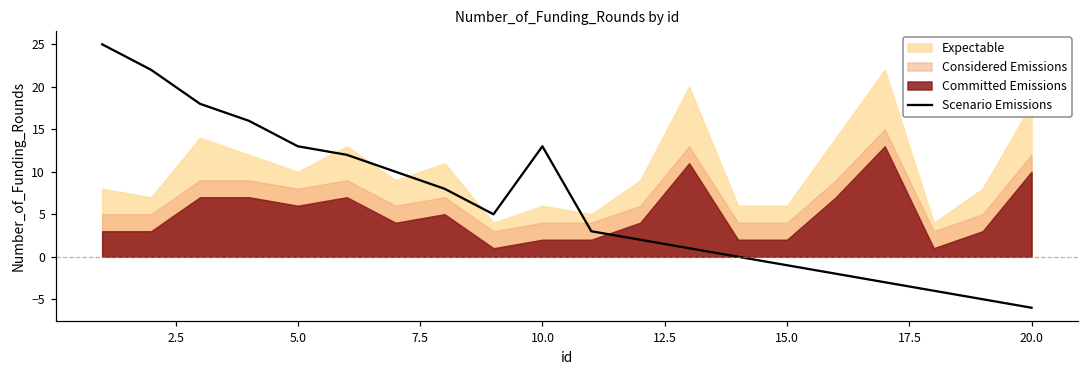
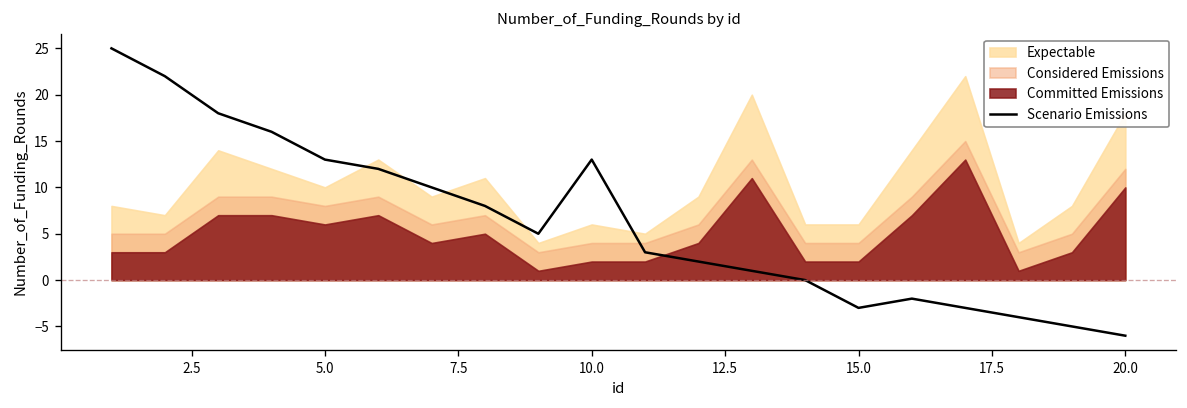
  {
    "Scenario Emissions": {
      "5.0": 13,
      "10.0": 13,
-     "15.0": -1,
+     "15.0": -3,
      "20.0": -6
    },
    "Committed Emissions": {
      "5.0": 6,
      "10.0": 2,
      "15.0": 2,
      "20.0": 10
    }
  }
